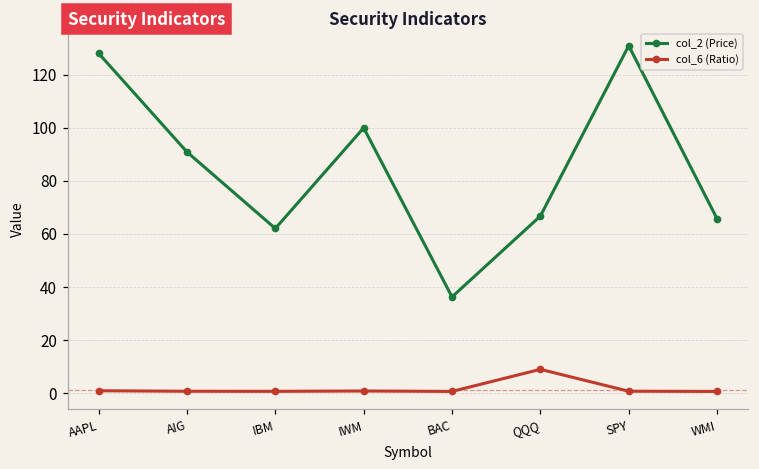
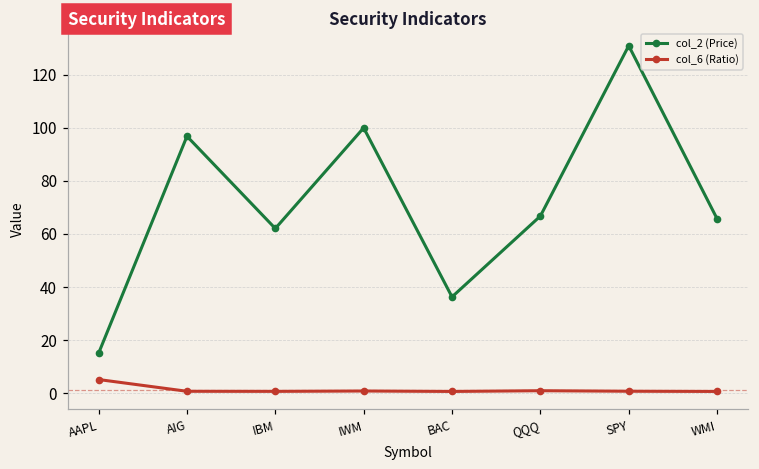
  {
    "col_2 (Price)": {
-     "AAPL": 128,
-     "AIG": 91,
+     "AAPL": 15,
+     "AIG": 97,
      "IBM": 62,
      "IWM": 100,
      "BAC": 36,
      "QQQ": 67,
      "SPY": 131,
      "WMI": 66
    },
    "col_6 (Ratio)": {
-     "AAPL": 1,
+     "AAPL": 5,
      "AIG": 1,
      "IBM": 1,
      "IWM": 1,
      "BAC": 1,
-     "QQQ": 9,
+     "QQQ": 1,
      "SPY": 1,
      "WMI": 1
    }
  }
